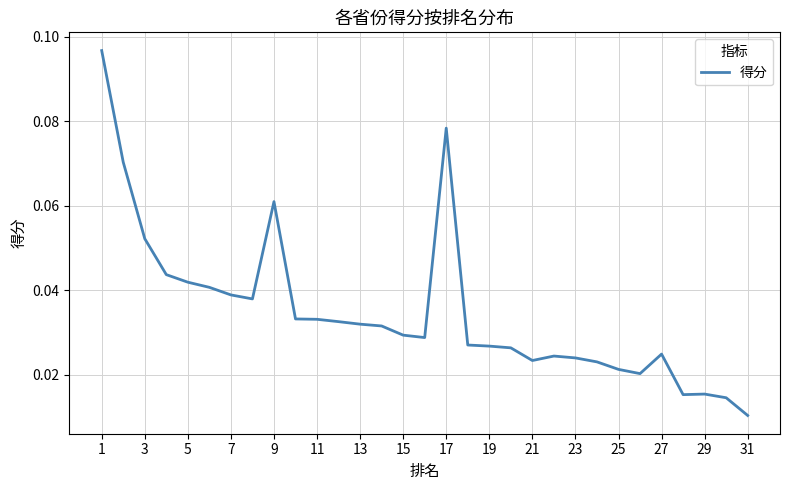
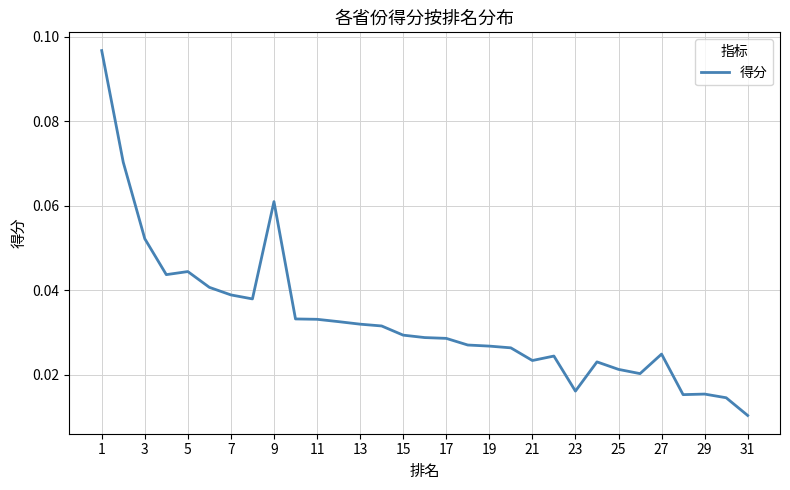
  {
    "1": 0.097,
    "3": 0.052,
-   "5": 0.042,
+   "5": 0.044,
    "7": 0.039,
    "9": 0.061,
    "11": 0.033,
    "13": 0.032,
    "15": 0.029,
-   "17": 0.078,
+   "17": 0.029,
    "19": 0.027,
    "21": 0.023,
-   "23": 0.024,
+   "23": 0.016,
    "25": 0.021,
    "27": 0.025,
    "29": 0.015,
    "31": 0.010
  }
